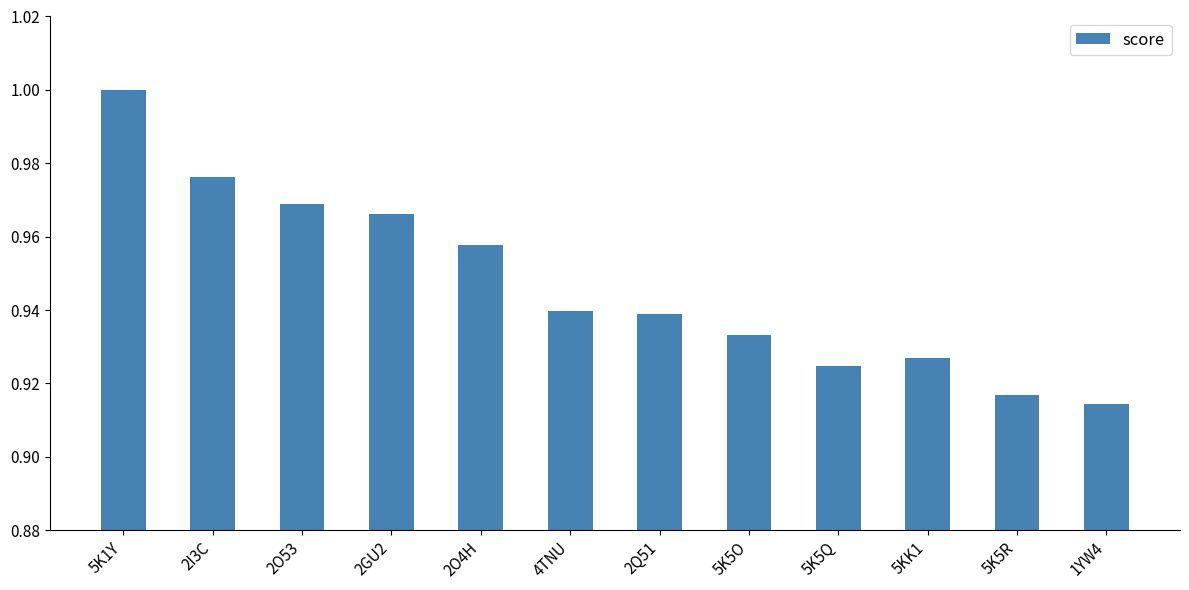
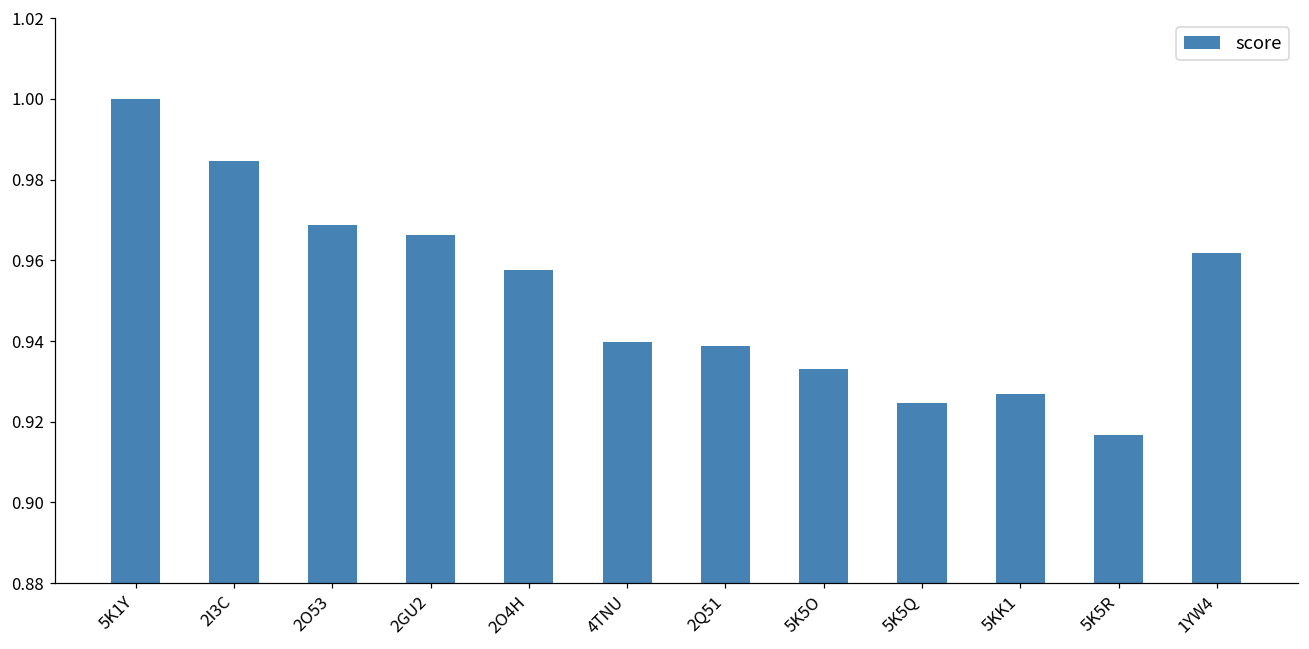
  {
    "5K1Y": 1.000,
-   "2I3C": 0.976,
+   "2I3C": 0.985,
    "2O53": 0.969,
    "2GU2": 0.966,
    "2O4H": 0.958,
    "4TNU": 0.940,
    "2Q51": 0.939,
    "5K5O": 0.933,
    "5K5Q": 0.925,
    "5KK1": 0.927,
    "5K5R": 0.917,
-   "1YW4": 0.914
+   "1YW4": 0.962
  }
